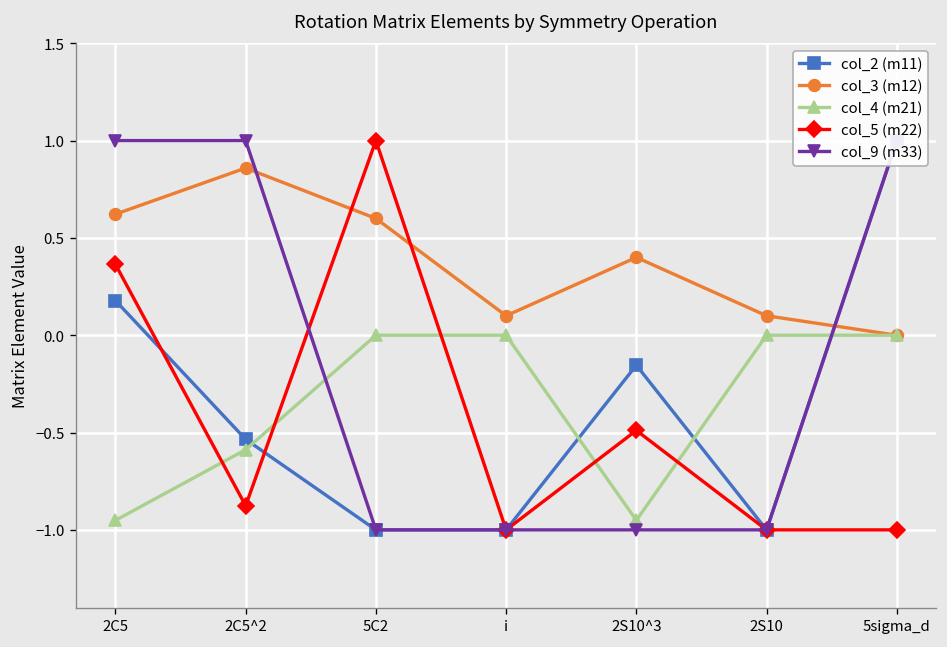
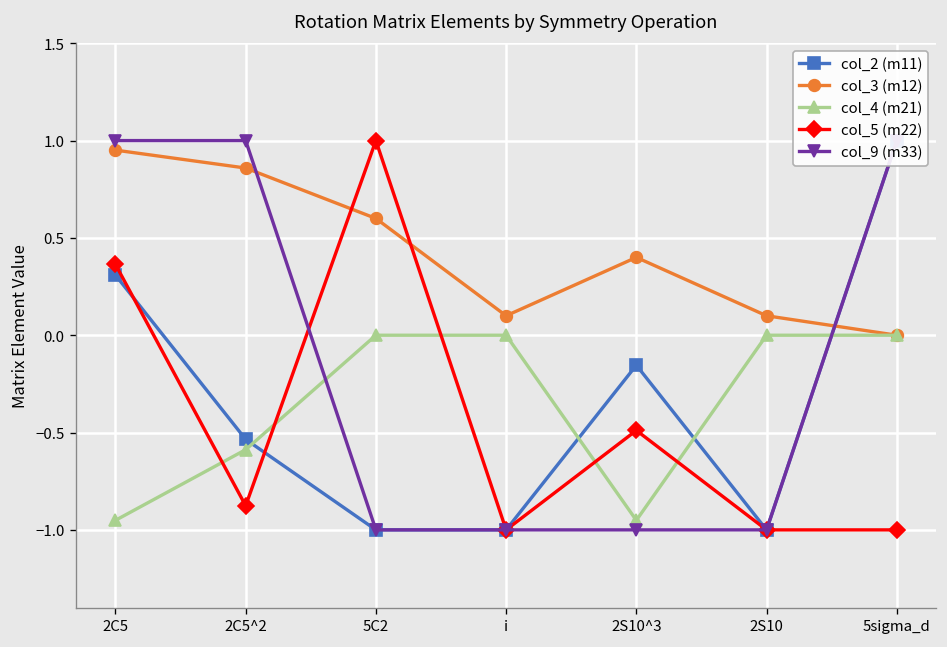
  {
    "col_2 (m11)": {
-     "2C5": 0.18,
+     "2C5": 0.31,
      "2C5^2": -0.54,
      "2S10^3": -0.15
    },
    "col_3 (m12)": {
-     "2C5": 0.62,
+     "2C5": 0.95,
      "2C5^2": 0.86,
      "5C2": 0.60,
      "i": 0.10,
      "2S10^3": 0.40,
      "2S10": 0.10
    },
    "col_4 (m21)": {
      "2C5": -0.95,
      "2C5^2": -0.59,
      "5C2": 0.00,
      "i": 0.00,
      "2S10^3": -0.95,
      "2S10": 0.00
    },
    "col_5 (m22)": {
      "2C5": 0.36,
      "2C5^2": -0.88,
      "5C2": 1.00,
      "2S10^3": -0.49,
      "5sigma_d": -1.00
    },
    "col_9 (m33)": {
      "2C5": 1.00,
      "2C5^2": 1.00,
      "2S10^3": -1.00
    }
  }
